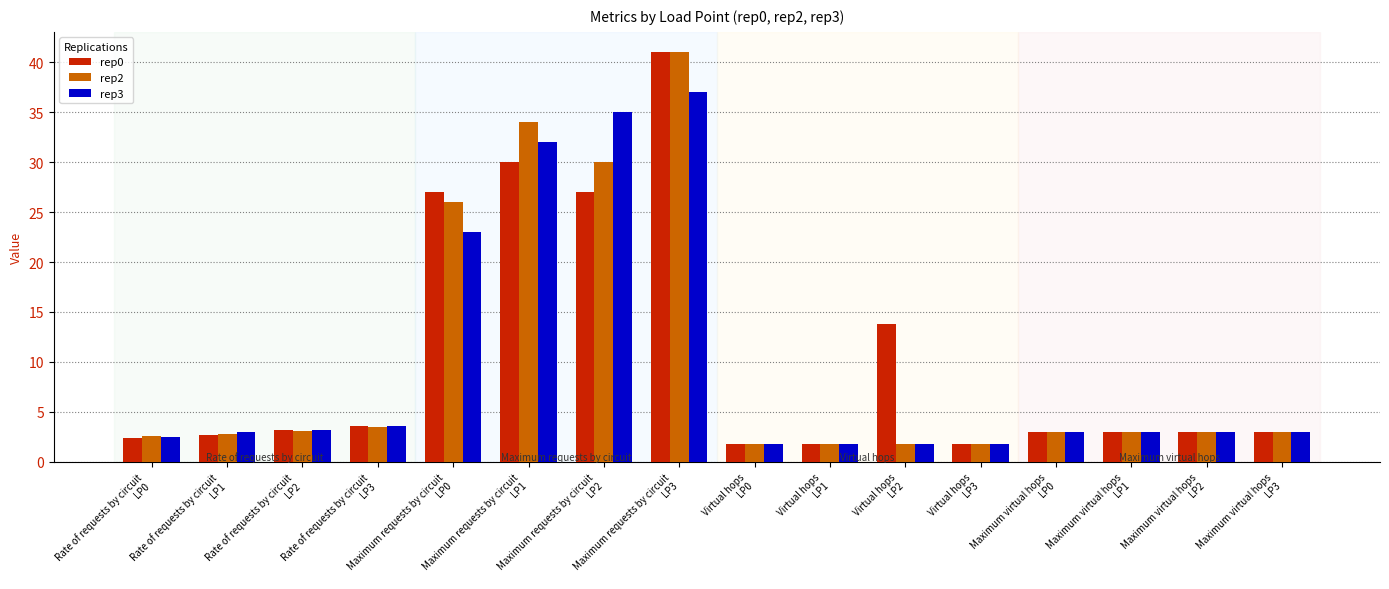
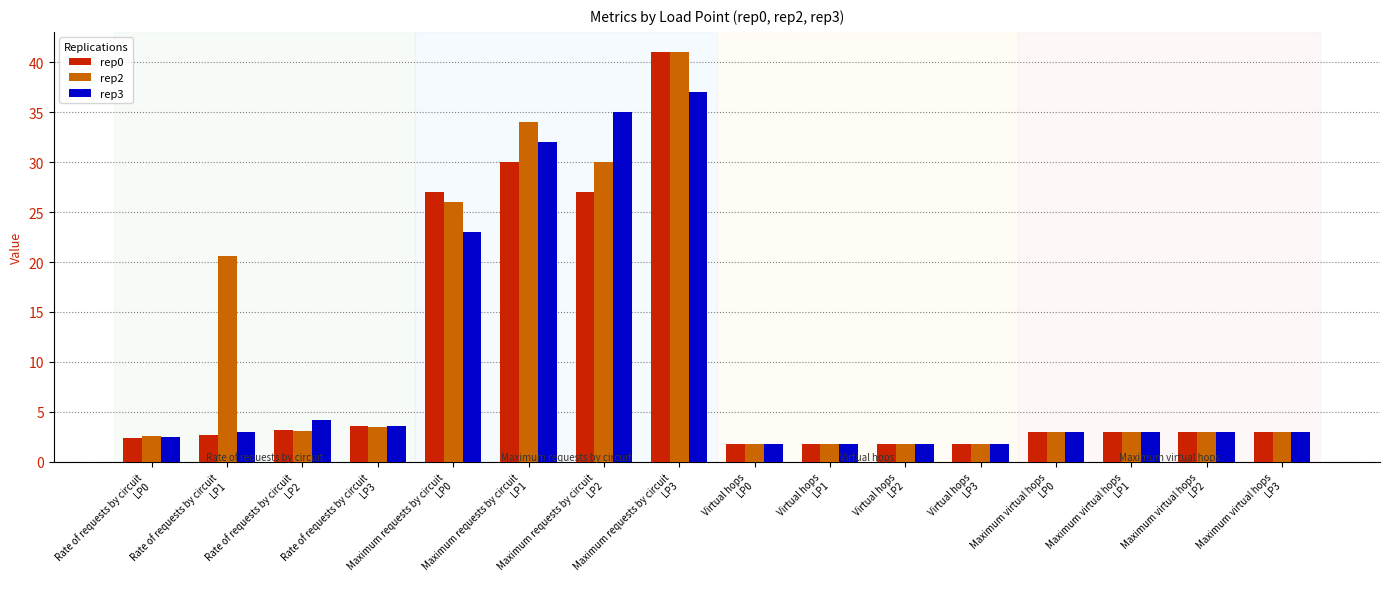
  {
    "rep0": {
      "Rate of requests by circuit LP0": 2,
      "Rate of requests by circuit LP1": 3,
      "Rate of requests by circuit LP2": 3,
      "Rate of requests by circuit LP3": 4,
      "Maximum requests by circuit LP0": 27,
      "Maximum requests by circuit LP1": 30,
      "Maximum requests by circuit LP2": 27,
      "Maximum requests by circuit LP3": 41,
      "Virtual hops LP0": 2,
      "Virtual hops LP1": 2,
-     "Virtual hops LP2": 14,
+     "Virtual hops LP2": 2,
      "Virtual hops LP3": 2,
      "Maximum virtual hops LP0": 3,
      "Maximum virtual hops LP1": 3,
      "Maximum virtual hops LP2": 3,
      "Maximum virtual hops LP3": 3
    },
    "rep2": {
      "Rate of requests by circuit LP0": 3,
-     "Rate of requests by circuit LP1": 3,
+     "Rate of requests by circuit LP1": 21,
      "Rate of requests by circuit LP2": 3,
      "Rate of requests by circuit LP3": 4,
      "Maximum requests by circuit LP0": 26,
      "Maximum requests by circuit LP1": 34,
      "Maximum requests by circuit LP2": 30,
      "Maximum requests by circuit LP3": 41,
      "Virtual hops LP0": 2,
      "Virtual hops LP1": 2,
      "Virtual hops LP2": 2,
      "Virtual hops LP3": 2,
      "Maximum virtual hops LP0": 3,
      "Maximum virtual hops LP1": 3,
      "Maximum virtual hops LP2": 3,
      "Maximum virtual hops LP3": 3
    },
    "rep3": {
      "Rate of requests by circuit LP0": 2,
      "Rate of requests by circuit LP1": 3,
-     "Rate of requests by circuit LP2": 3,
+     "Rate of requests by circuit LP2": 4,
      "Rate of requests by circuit LP3": 4,
      "Maximum requests by circuit LP0": 23,
      "Maximum requests by circuit LP1": 32,
      "Maximum requests by circuit LP2": 35,
      "Maximum requests by circuit LP3": 37,
      "Virtual hops LP0": 2,
      "Virtual hops LP1": 2,
      "Virtual hops LP2": 2,
      "Virtual hops LP3": 2,
      "Maximum virtual hops LP0": 3,
      "Maximum virtual hops LP1": 3,
      "Maximum virtual hops LP2": 3,
      "Maximum virtual hops LP3": 3
    }
  }
